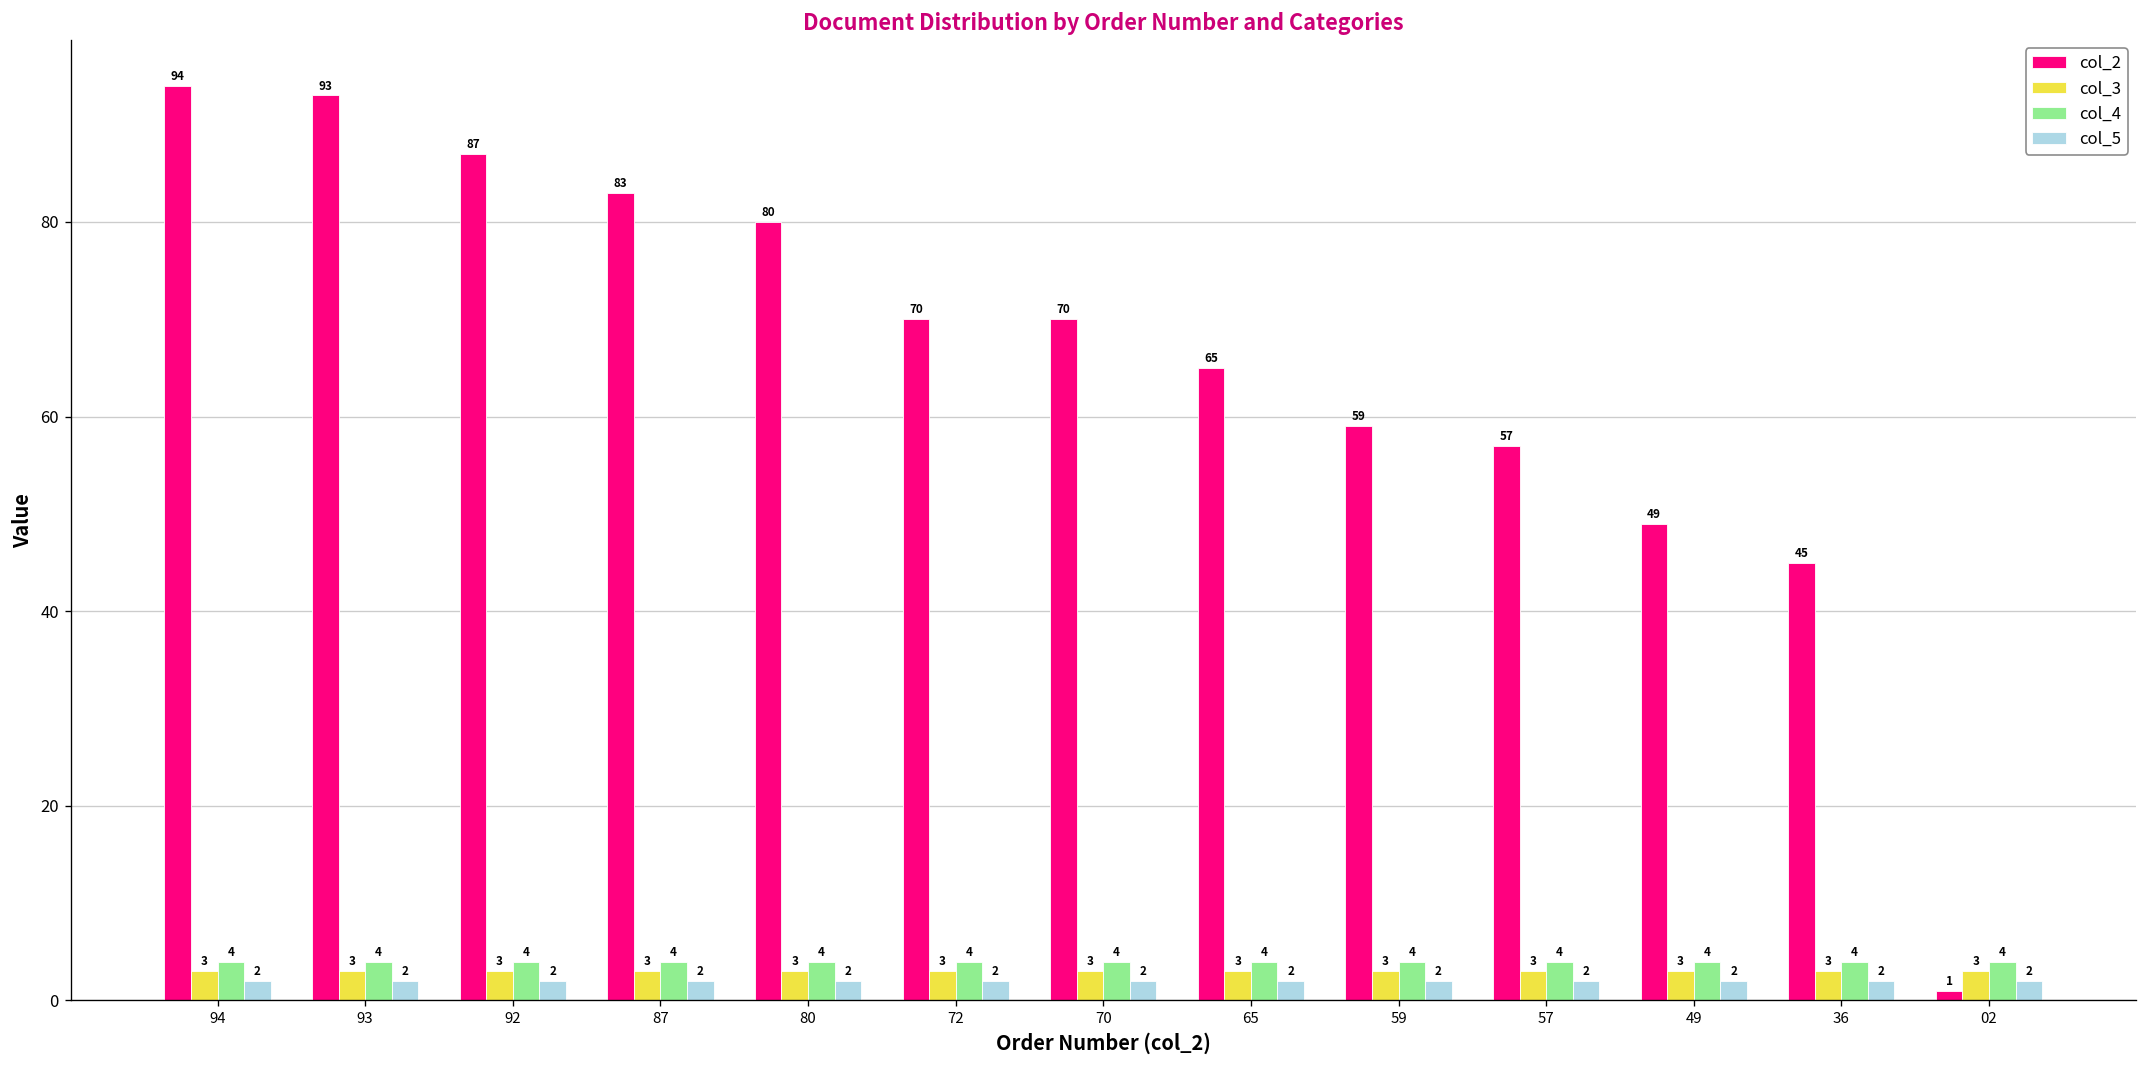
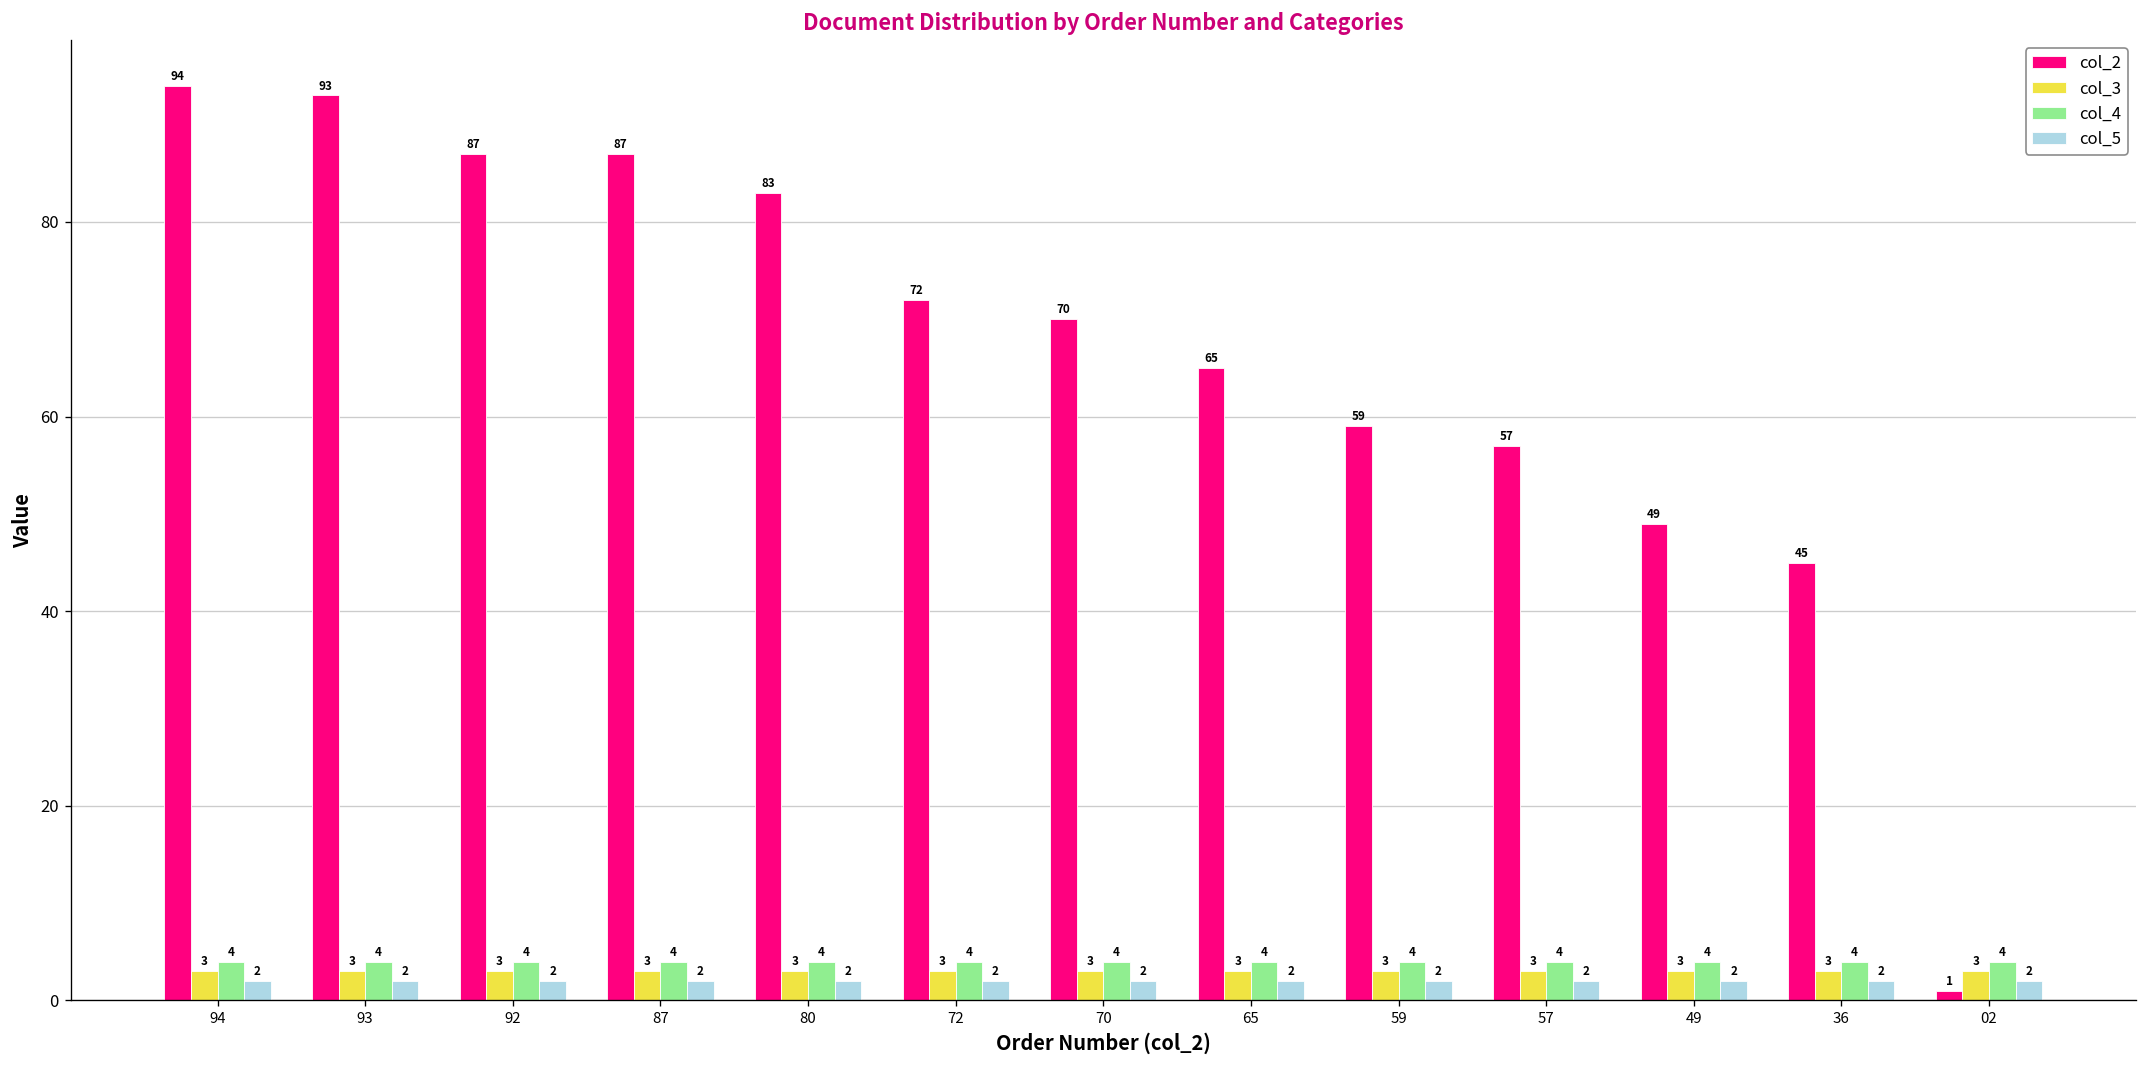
  {
    "col_2": {
      "94": 94,
      "93": 93,
      "92": 87,
-     "87": 83,
-     "80": 80,
-     "72": 70,
+     "87": 87,
+     "80": 83,
+     "72": 72,
      "70": 70,
      "65": 65,
      "59": 59,
      "57": 57,
      "49": 49,
      "36": 45,
      "02": 1
    },
    "col_3": {
      "94": 3,
      "93": 3,
      "92": 3,
      "87": 3,
      "80": 3,
      "72": 3,
      "70": 3,
      "65": 3,
      "59": 3,
      "57": 3,
      "49": 3,
      "36": 3,
      "02": 3
    },
    "col_4": {
      "94": 4,
      "93": 4,
      "92": 4,
      "87": 4,
      "80": 4,
      "72": 4,
      "70": 4,
      "65": 4,
      "59": 4,
      "57": 4,
      "49": 4,
      "36": 4,
      "02": 4
    },
    "col_5": {
      "94": 2,
      "93": 2,
      "92": 2,
      "87": 2,
      "80": 2,
      "72": 2,
      "70": 2,
      "65": 2,
      "59": 2,
      "57": 2,
      "49": 2,
      "36": 2,
      "02": 2
    }
  }
